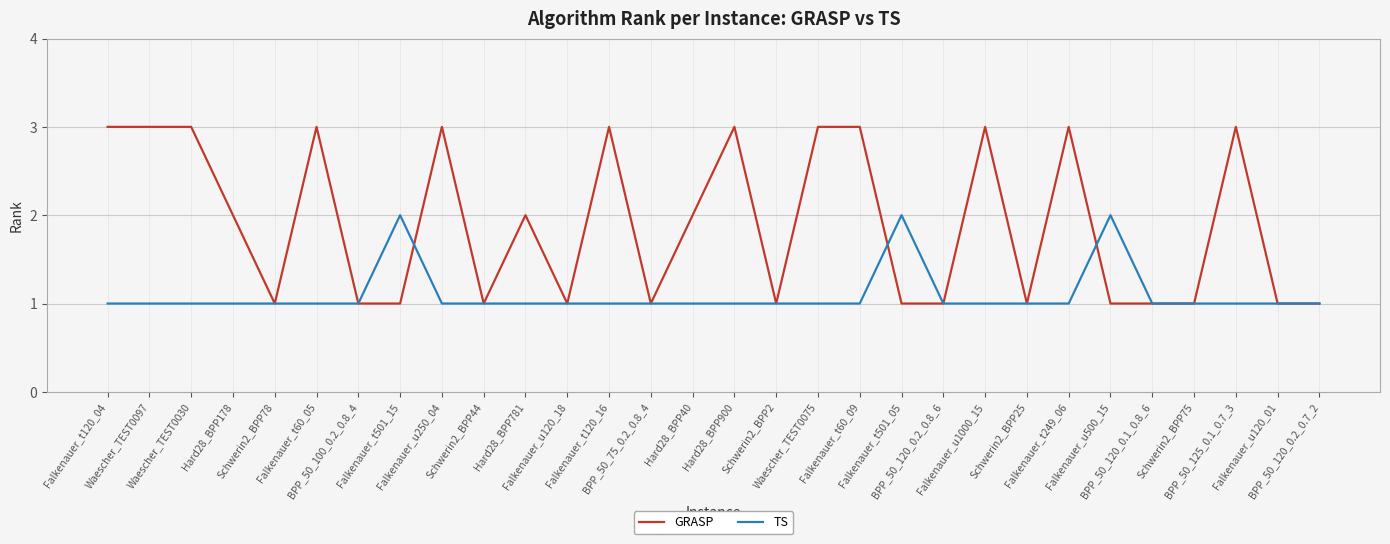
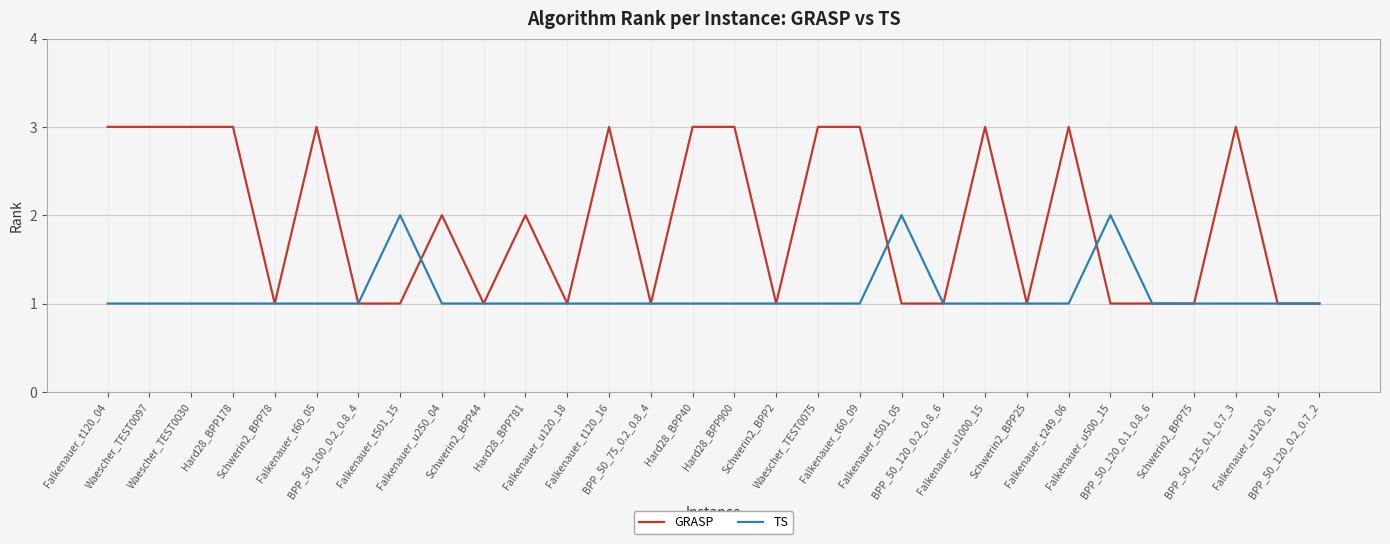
  {
    "GRASP": {
      "Falkenauer_t120_04": 3,
      "Waescher_TEST0097": 3,
      "Waescher_TEST0030": 3,
-     "Hard28_BPP178": 2,
+     "Hard28_BPP178": 3,
      "Falkenauer_t60_05": 3,
      "Falkenauer_t501_15": 1,
-     "Falkenauer_u250_04": 3,
+     "Falkenauer_u250_04": 2,
      "Hard28_BPP781": 2,
      "Falkenauer_t120_16": 3,
-     "Hard28_BPP40": 2,
+     "Hard28_BPP40": 3,
      "Hard28_BPP900": 3,
      "Waescher_TEST0075": 3,
      "Falkenauer_t60_09": 3,
      "Falkenauer_t501_05": 1,
      "Falkenauer_u1000_15": 3,
      "Falkenauer_t249_06": 3,
      "Falkenauer_u500_15": 1,
      "BPP_50_125_0.1_0.7_3": 3
    },
    "TS": {
      "Falkenauer_t120_04": 1,
      "Waescher_TEST0097": 1,
      "Waescher_TEST0030": 1,
      "Hard28_BPP178": 1,
      "Falkenauer_t60_05": 1,
      "Falkenauer_t501_15": 2,
      "Falkenauer_u250_04": 1,
      "Hard28_BPP781": 1,
      "Falkenauer_t120_16": 1,
      "Hard28_BPP40": 1,
      "Hard28_BPP900": 1,
      "Waescher_TEST0075": 1,
      "Falkenauer_t60_09": 1,
      "Falkenauer_t501_05": 2,
      "Falkenauer_u1000_15": 1,
      "Falkenauer_t249_06": 1,
      "Falkenauer_u500_15": 2,
      "BPP_50_125_0.1_0.7_3": 1
    }
  }
